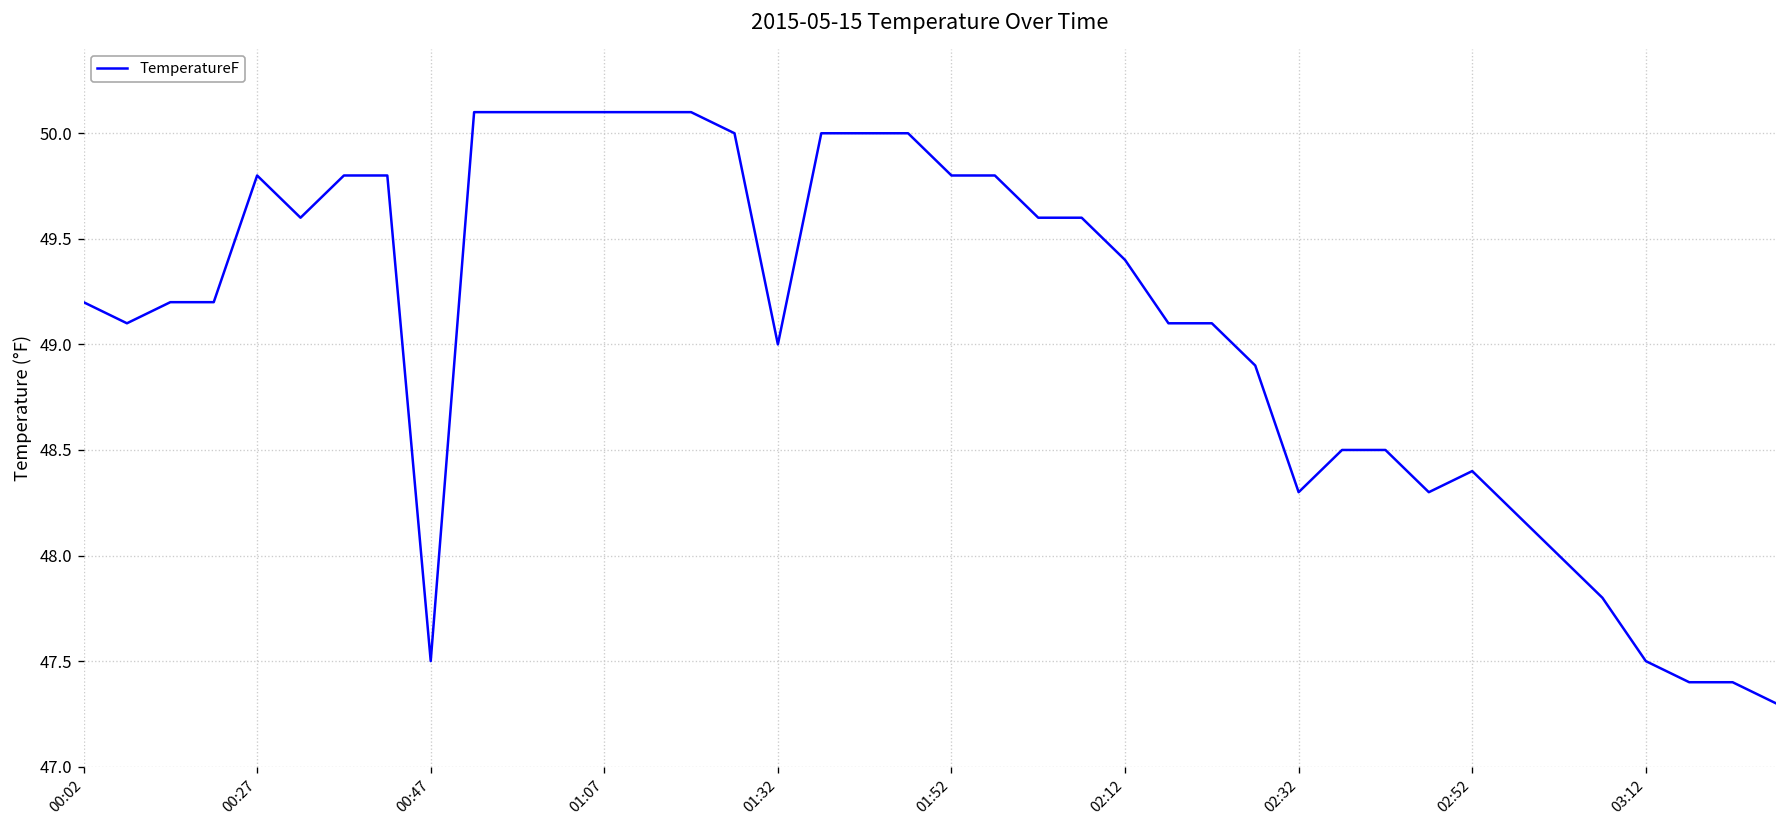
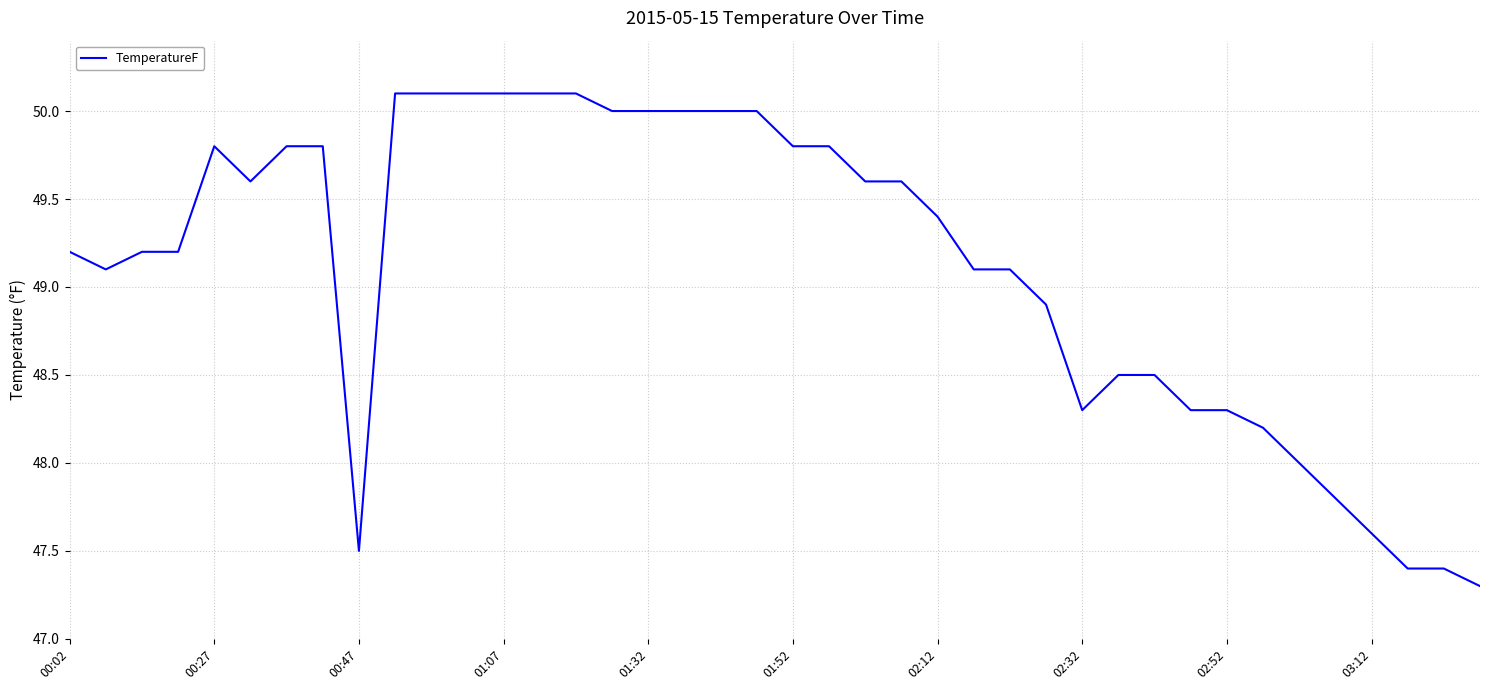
  {
    "00:02": 49.2,
    "00:27": 49.8,
    "00:47": 47.5,
    "01:07": 50.1,
-   "01:32": 49,
+   "01:32": 50,
    "01:52": 49.8,
    "02:12": 49.4,
    "02:32": 48.3,
-   "02:52": 48.4,
-   "03:12": 47.5
+   "02:52": 48.3,
+   "03:12": 47.6
  }
